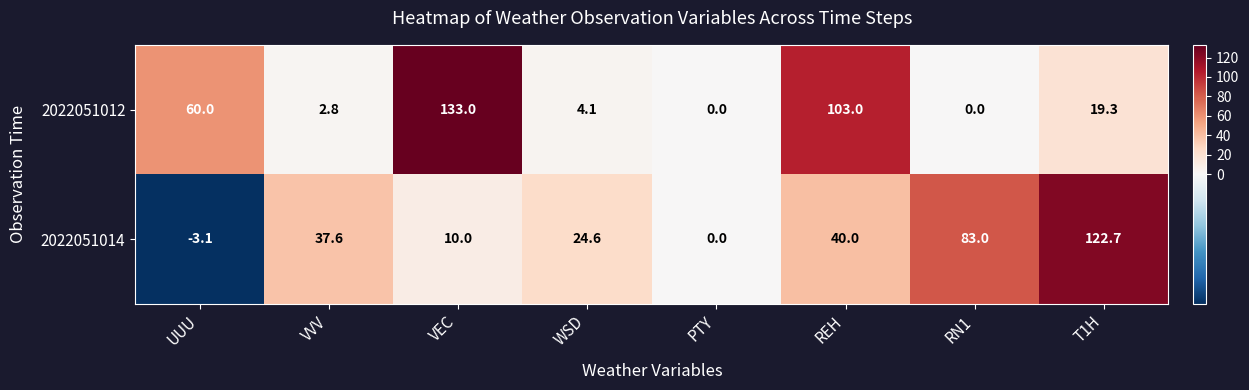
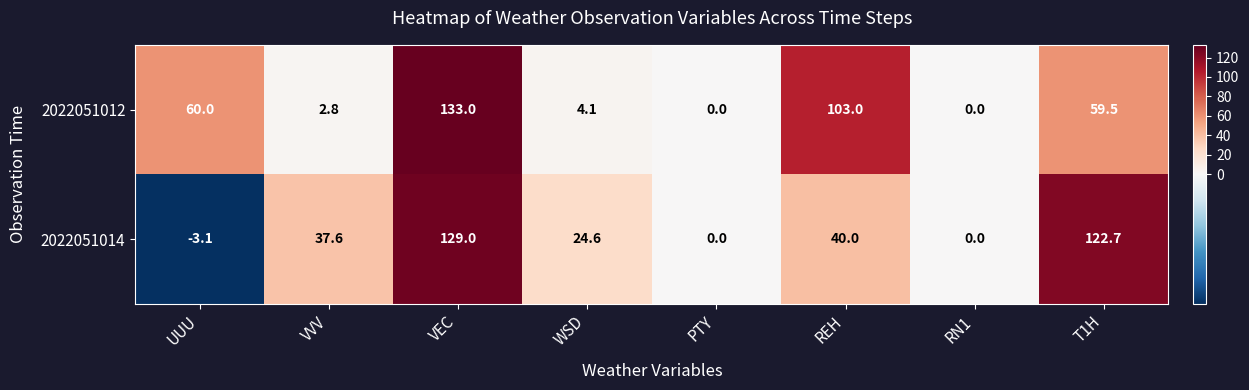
  {
    "2022051012": {
      "UUU": 60.0,
      "VVV": 2.8,
      "VEC": 133.0,
      "WSD": 4.1,
      "PTY": 0.0,
      "REH": 103.0,
      "RN1": 0.0,
-     "T1H": 19.3
+     "T1H": 59.5
    },
    "2022051014": {
      "UUU": -3.1,
      "VVV": 37.6,
-     "VEC": 10.0,
+     "VEC": 129.0,
      "WSD": 24.6,
      "PTY": 0.0,
      "REH": 40.0,
-     "RN1": 83.0,
+     "RN1": 0.0,
      "T1H": 122.7
    }
  }
